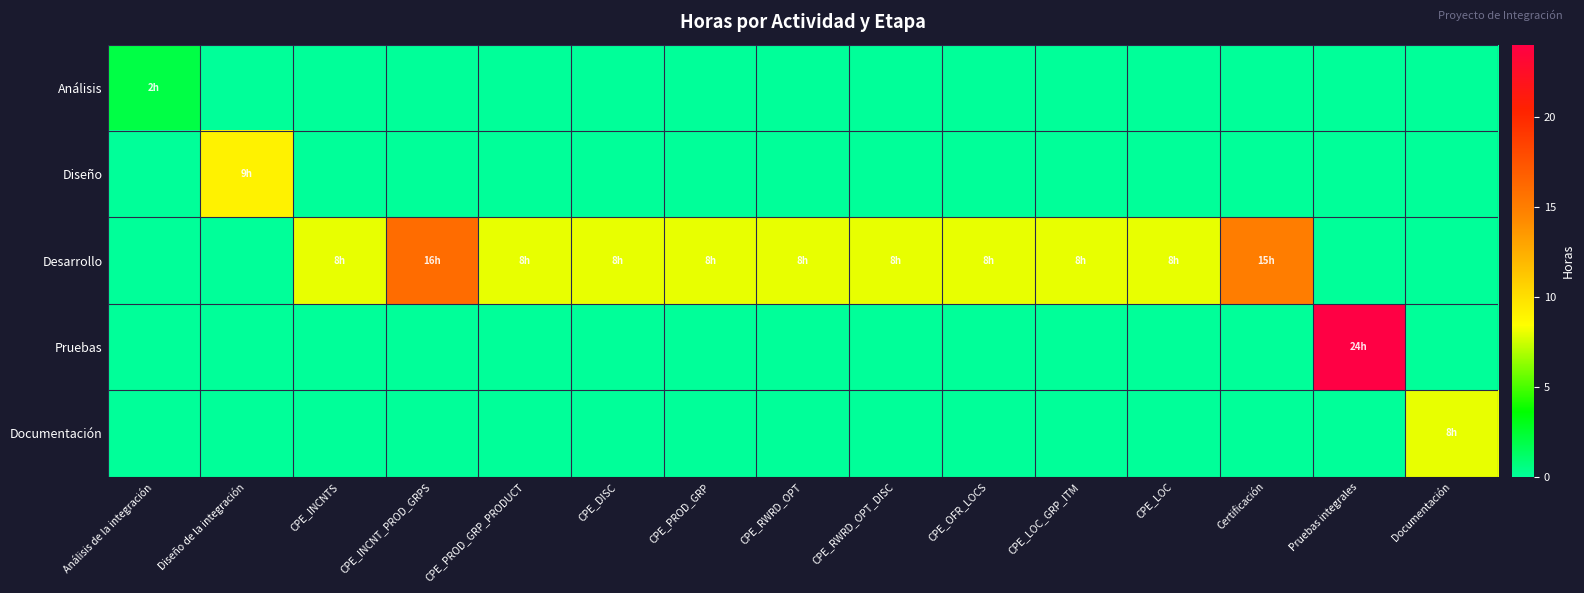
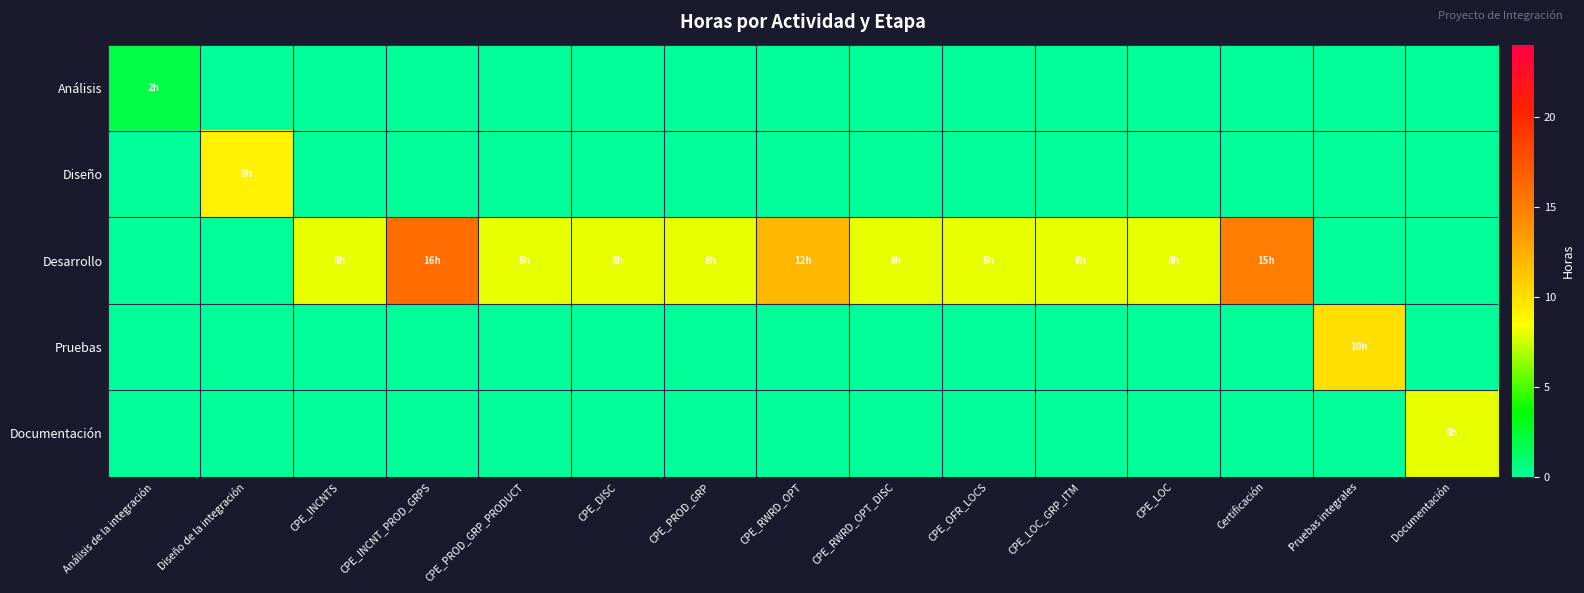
  {
    "Análisis": {
      "Análisis de la integración": "2h"
    },
    "Diseño": {
      "Diseño de la integración": "9h"
    },
    "Desarrollo": {
      "CPE_INCNTS": "8h",
      "CPE_INCNT_PROD_GRPS": "16h",
      "CPE_PROD_GRP_PRODUCT": "8h",
      "CPE_DISC": "8h",
      "CPE_PROD_GRP": "8h",
-     "CPE_RWRD_OPT": "8h",
+     "CPE_RWRD_OPT": "12h",
      "CPE_RWRD_OPT_DISC": "8h",
      "CPE_OFR_LOCS": "8h",
      "CPE_LOC_GRP_ITM": "8h",
      "CPE_LOC": "8h",
      "Certificación": "15h"
    },
    "Pruebas": {
-     "Pruebas integrales": "24h"
+     "Pruebas integrales": "10h"
    },
    "Documentación": {
      "Documentación": "8h"
    }
  }
